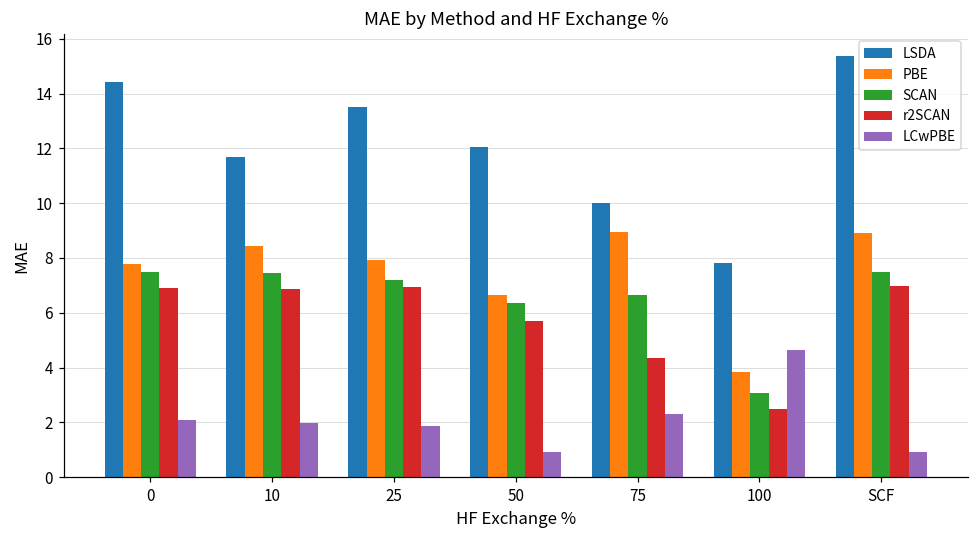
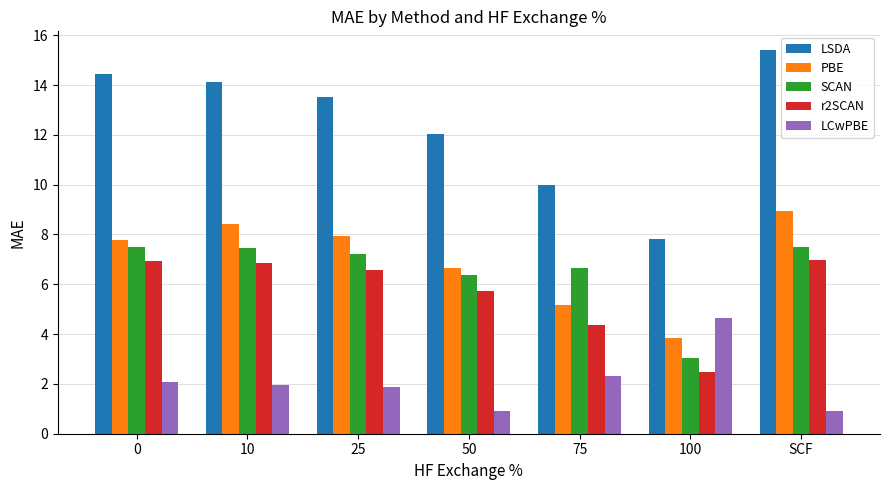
  {
    "LSDA": {
      "0": 14.4,
-     "10": 11.7,
+     "10": 14.1,
      "25": 13.5,
      "50": 12.1,
      "75": 10.0,
      "100": 7.8,
      "SCF": 15.4
    },
    "PBE": {
      "0": 7.8,
      "10": 8.4,
      "25": 7.9,
      "50": 6.6,
-     "75": 8.9,
+     "75": 5.2,
      "100": 3.9,
      "SCF": 8.9
    },
    "SCAN": {
      "0": 7.5,
      "10": 7.4,
      "25": 7.2,
      "50": 6.4,
      "75": 6.6,
      "100": 3.1,
      "SCF": 7.5
    },
    "r2SCAN": {
      "0": 6.9,
      "10": 6.9,
-     "25": 6.9,
+     "25": 6.6,
      "50": 5.7,
      "75": 4.4,
      "100": 2.5,
      "SCF": 7.0
    },
    "LCwPBE": {
      "0": 2.1,
      "10": 2.0,
      "25": 1.9,
      "50": 0.9,
      "75": 2.3,
      "100": 4.6,
      "SCF": 0.9
    }
  }
